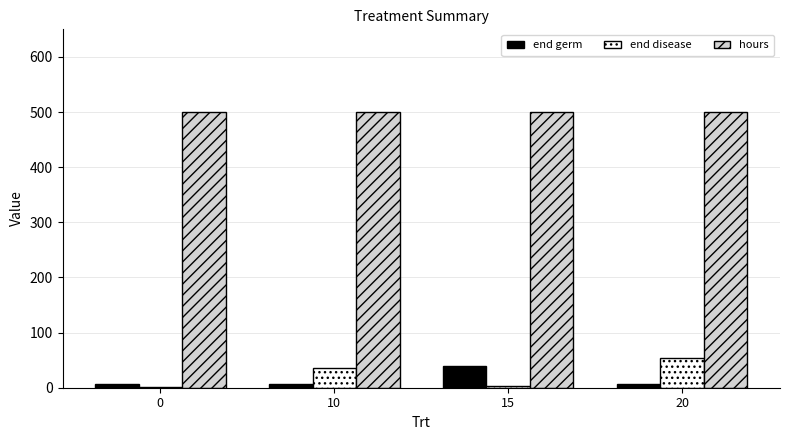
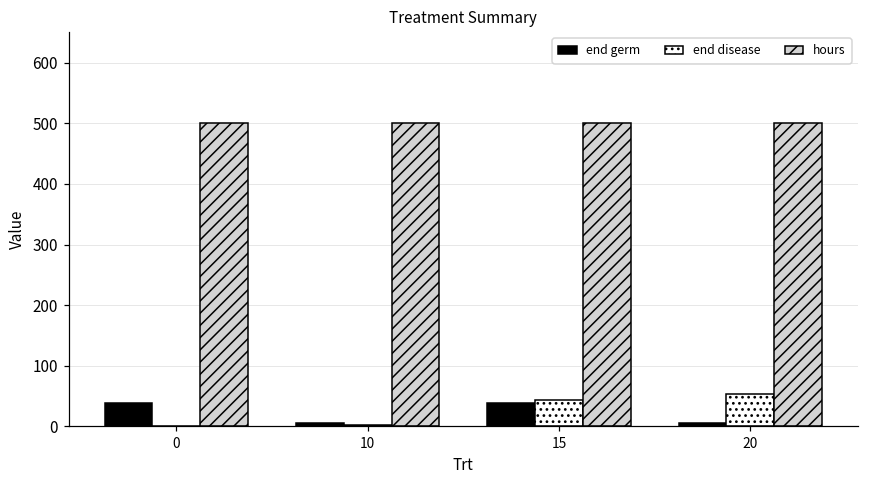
  {
    "end germ": {
-     "0": 10,
+     "0": 40,
      "10": 10,
      "15": 40,
      "20": 10
    },
    "end disease": {
-     "10": 30,
-     "15": 0,
+     "10": 0,
+     "15": 40,
      "20": 50
    },
    "hours": {
      "0": 500,
      "10": 500,
      "15": 500,
      "20": 500
    }
  }
